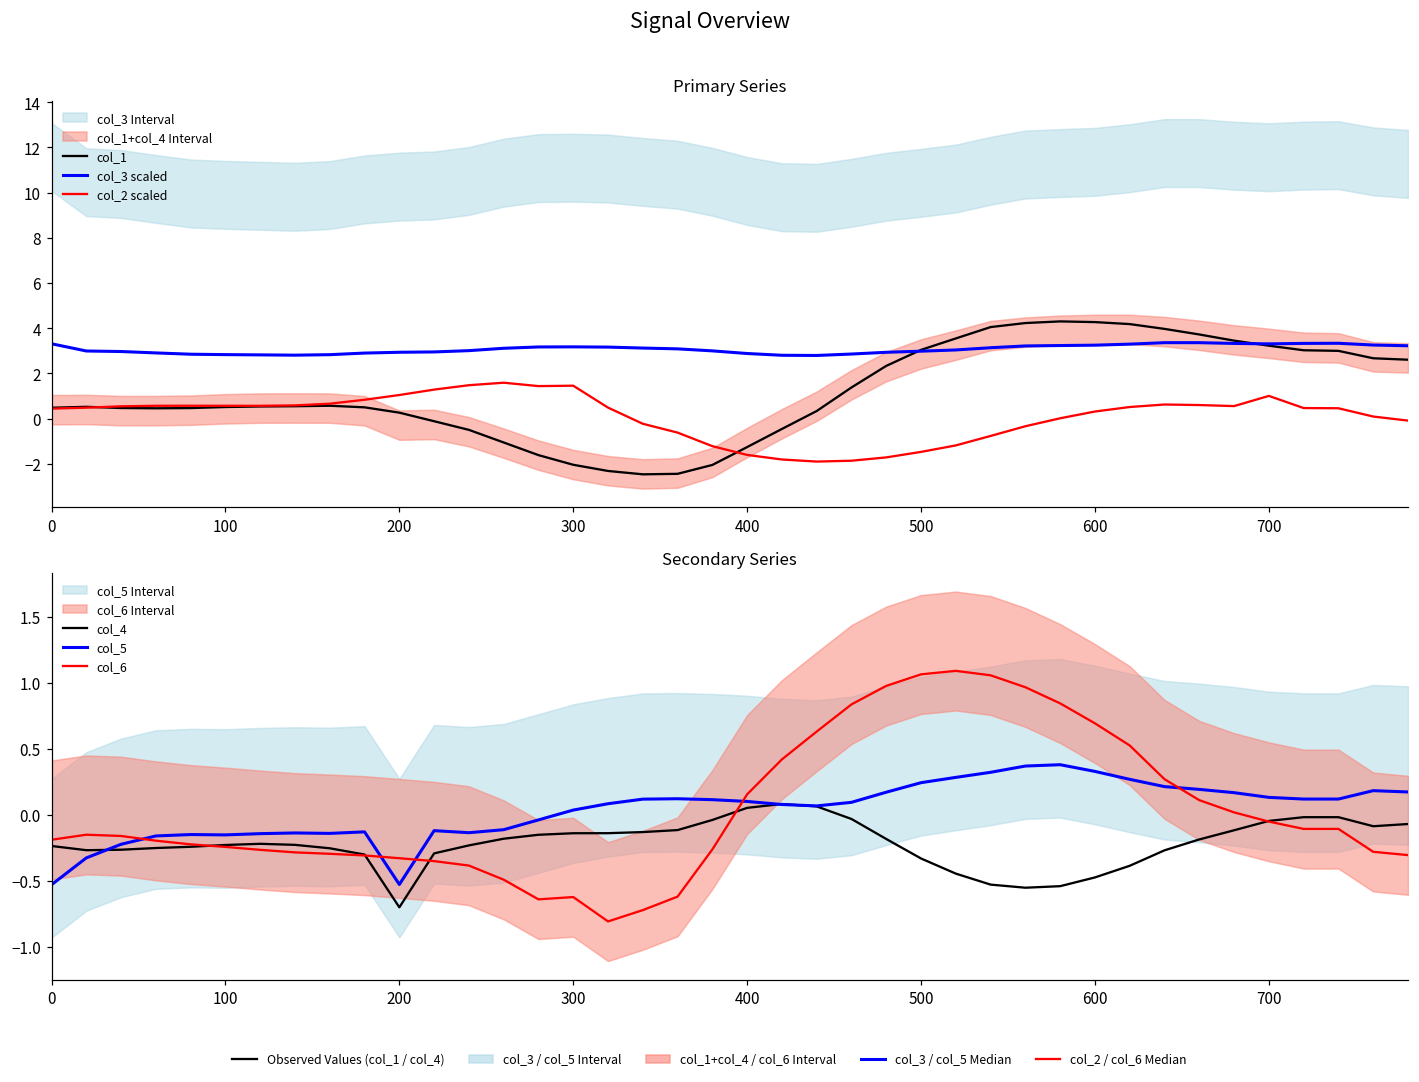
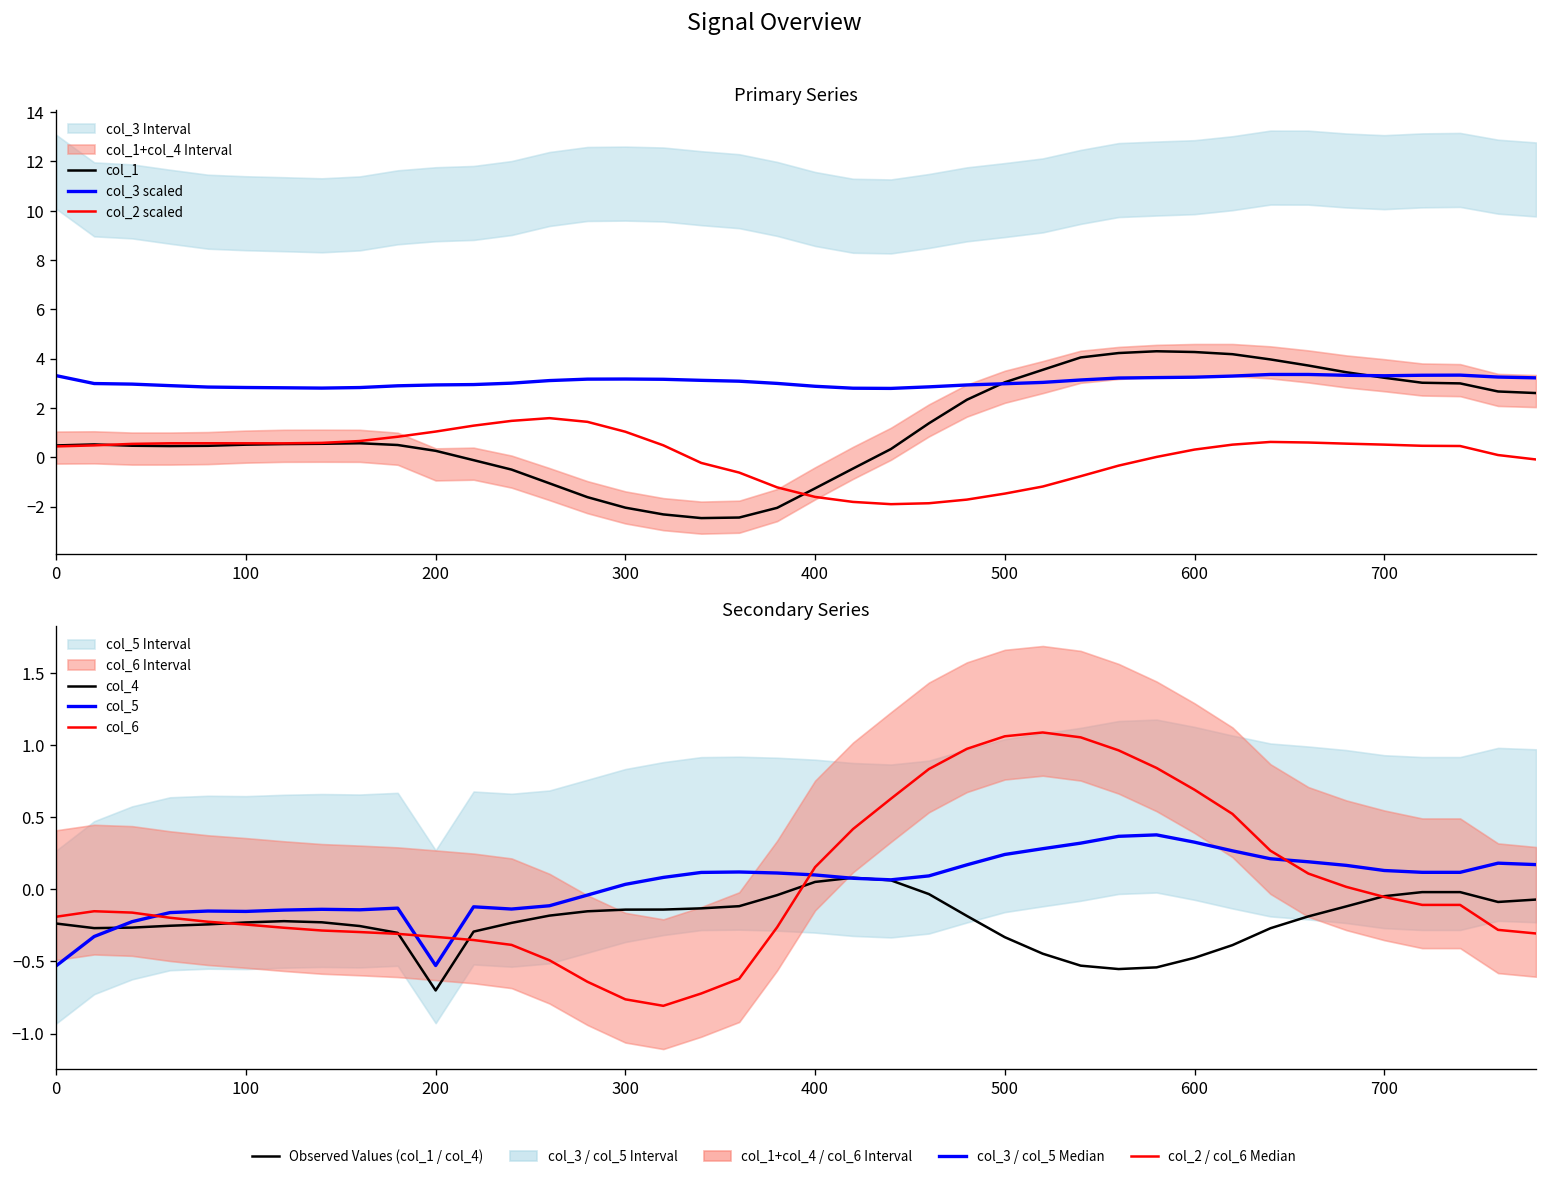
  {
    "Primary Series": {
      "col_1": {
        "300": -2.0,
        "400": -1.3,
        "600": 4.3
      },
      "col_3 scaled": {
        "0": 3.3,
        "100": 2.8,
        "200": 2.9,
        "300": 3.2,
        "400": 2.9,
        "600": 3.2
      },
      "col_2 scaled": {
        "200": 1.0,
-       "300": 1.5,
+       "300": 1.0,
        "400": -1.6,
        "500": -1.5,
        "600": 0.3,
-       "700": 1.0
+       "700": 0.5
      }
    },
    "Secondary Series": {
      "col_4": {
        "0": -0.24,
        "200": -0.70,
        "300": -0.14,
        "400": 0.05,
        "500": -0.33,
        "600": -0.47
      },
      "col_5": {
        "0": -0.53,
        "100": -0.15,
        "200": -0.53,
        "300": 0.04,
        "400": 0.10,
        "500": 0.24,
        "600": 0.33,
        "700": 0.13
      },
      "col_6": {
        "0": -0.19,
        "200": -0.33,
-       "300": -0.62,
+       "300": -0.76,
        "400": 0.15,
        "600": 0.69
      }
    }
  }
